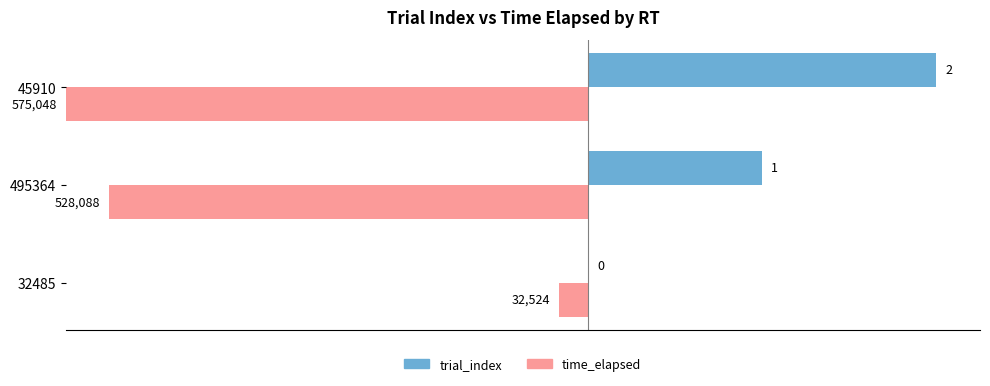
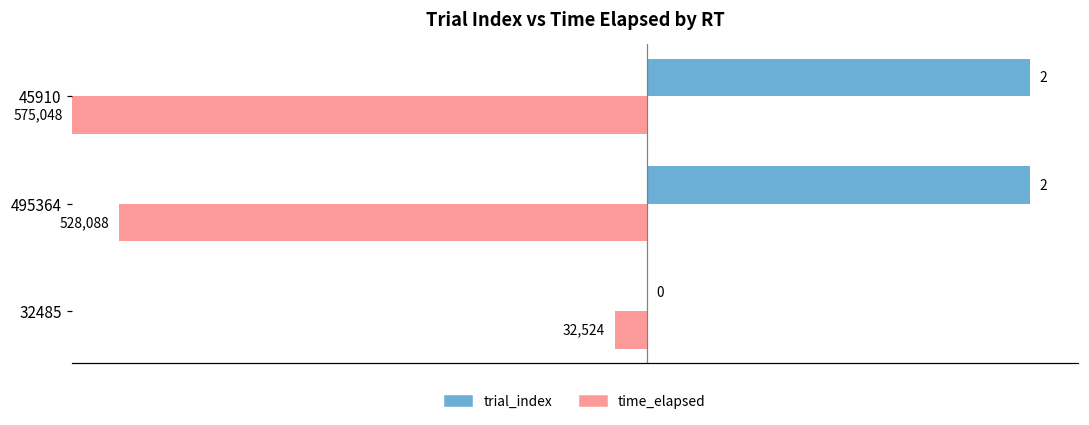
  {
    "trial_index": {
      "45910": 2,
-     "495364": 1,
+     "495364": 2,
      "32485": 0
    }
  }
